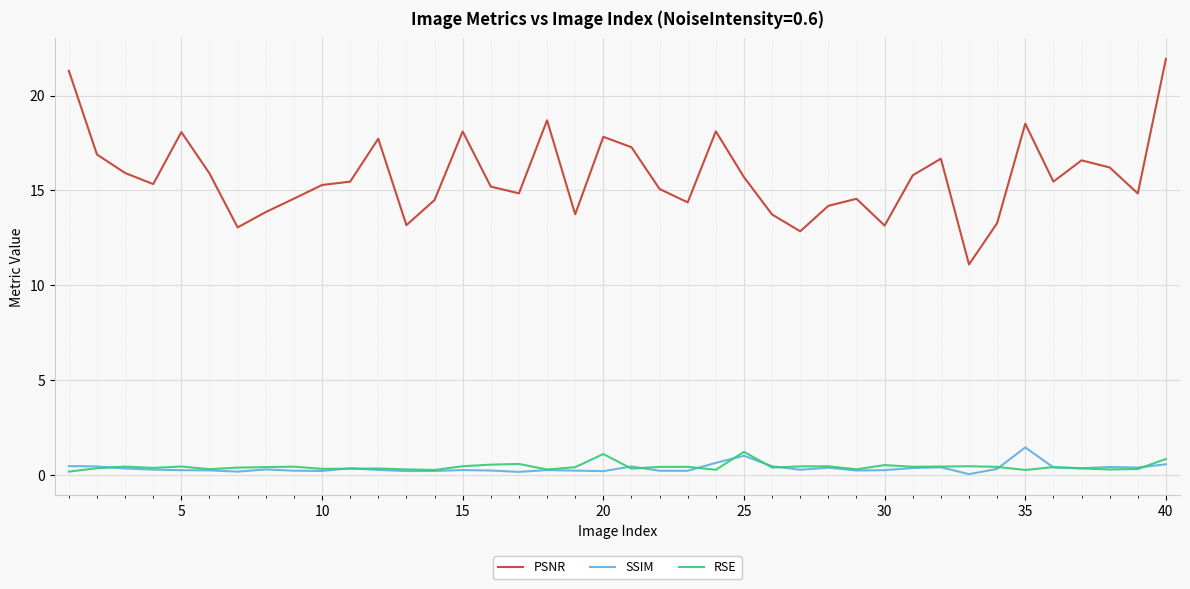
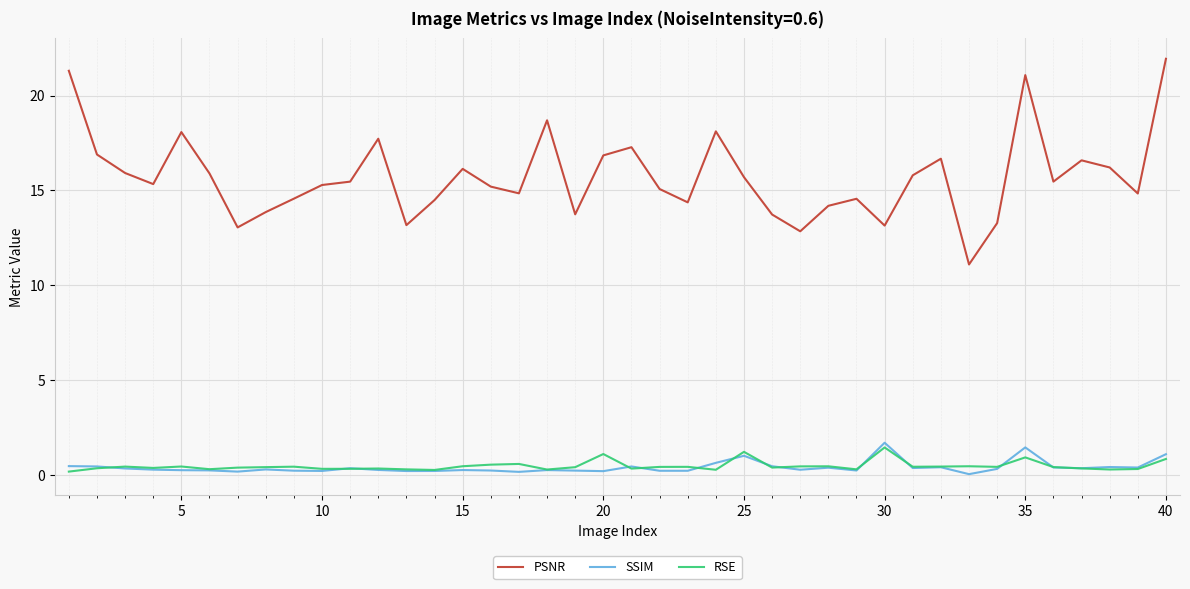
  {
    "PSNR": {
      "5": 18.1,
      "10": 15.3,
-     "15": 18.1,
-     "20": 17.8,
+     "15": 16.1,
+     "20": 16.8,
      "25": 15.7,
      "30": 13.1,
-     "35": 18.5,
+     "35": 21.1,
      "40": 21.9
    },
    "SSIM": {
      "5": 0.3,
      "15": 0.3,
      "20": 0.2,
      "25": 1.0,
-     "30": 0.3,
+     "30": 1.7,
      "35": 1.5,
-     "40": 0.6
+     "40": 1.1
    },
    "RSE": {
      "5": 0.4,
      "15": 0.5,
      "20": 1.1,
      "25": 1.2,
-     "30": 0.5,
-     "35": 0.3,
+     "30": 1.5,
+     "35": 0.9,
      "40": 0.8
    }
  }
